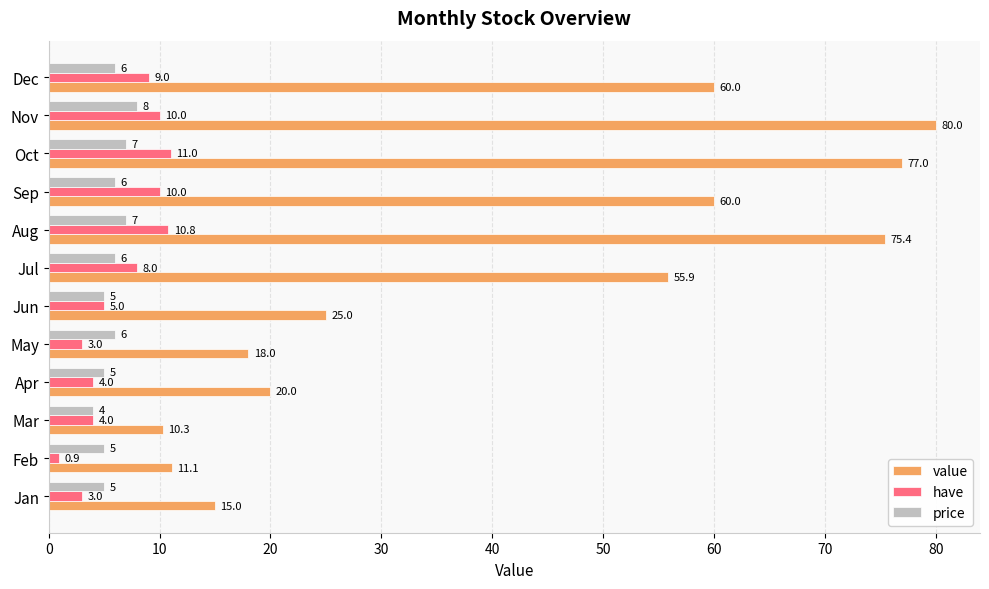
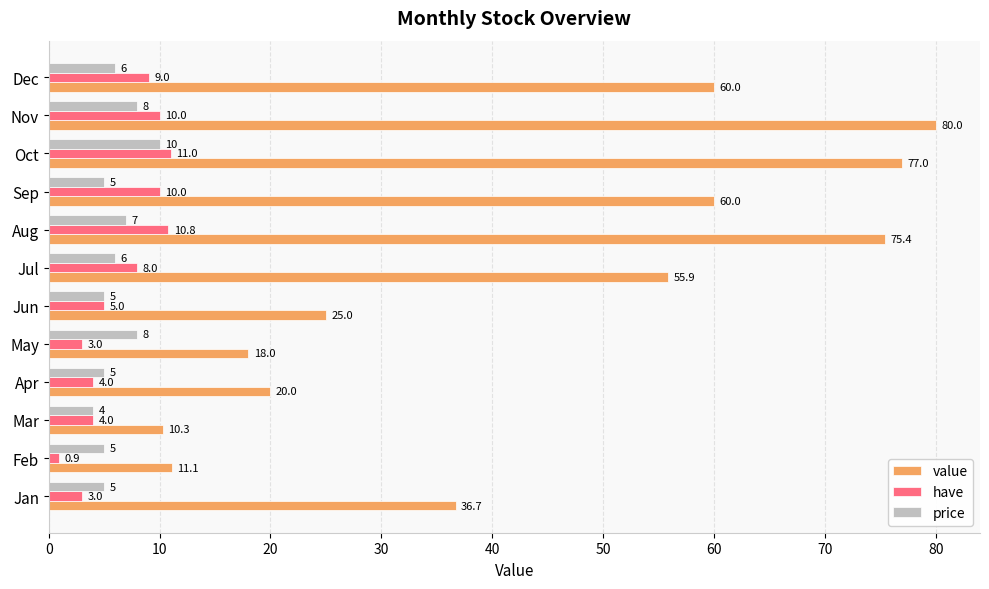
  {
    "value": {
      "Dec": 60.0,
      "Nov": 80.0,
      "Oct": 77.0,
      "Sep": 60.0,
      "Aug": 75.4,
      "Jul": 55.9,
      "Jun": 25.0,
      "May": 18.0,
      "Apr": 20.0,
      "Mar": 10.3,
      "Feb": 11.1,
-     "Jan": 15.0
+     "Jan": 36.7
    },
    "have": {
      "Dec": 9.0,
      "Nov": 10.0,
      "Oct": 11.0,
      "Sep": 10.0,
      "Aug": 10.8,
      "Jul": 8.0,
      "Jun": 5.0,
      "May": 3.0,
      "Apr": 4.0,
      "Mar": 4.0,
      "Feb": 0.9,
      "Jan": 3.0
    },
    "price": {
      "Dec": 6,
      "Nov": 8,
-     "Oct": 7,
-     "Sep": 6,
+     "Oct": 10,
+     "Sep": 5,
      "Aug": 7,
      "Jul": 6,
      "Jun": 5,
-     "May": 6,
+     "May": 8,
      "Apr": 5,
      "Mar": 4,
      "Feb": 5,
      "Jan": 5
    }
  }
